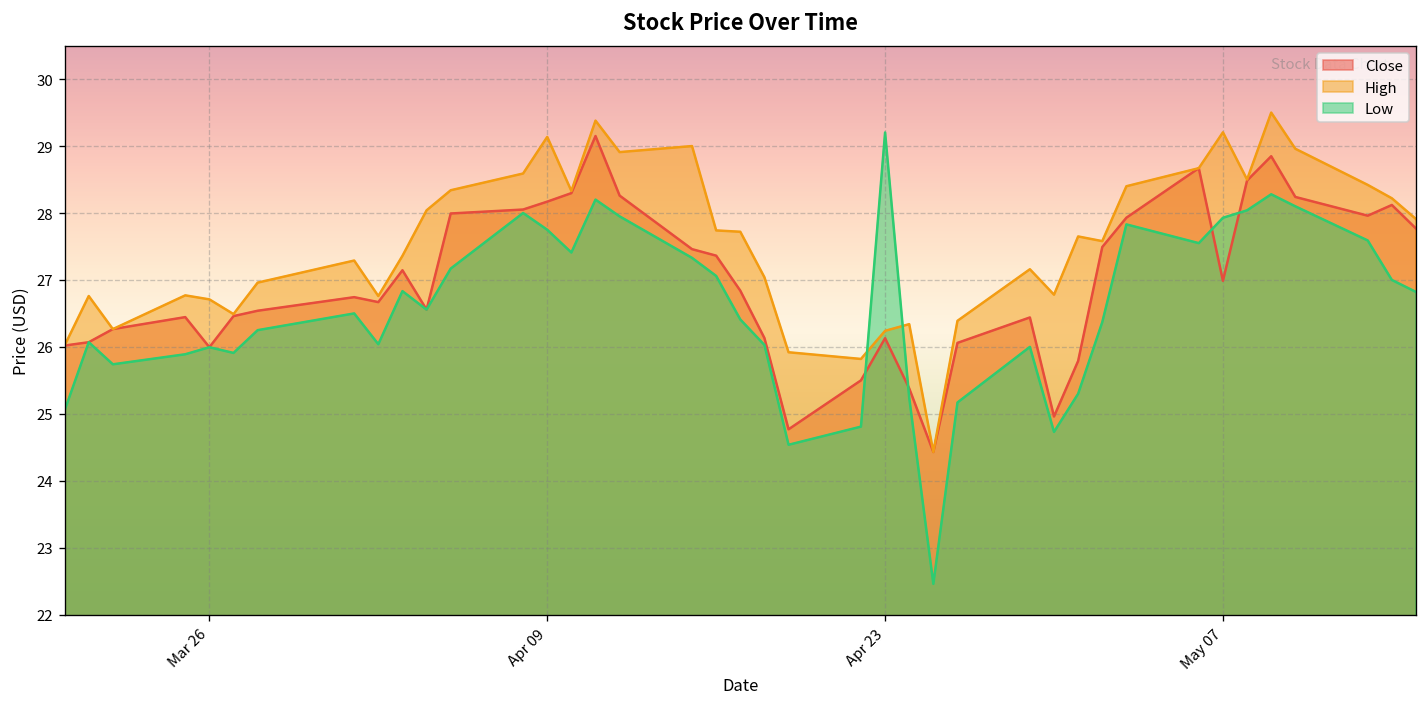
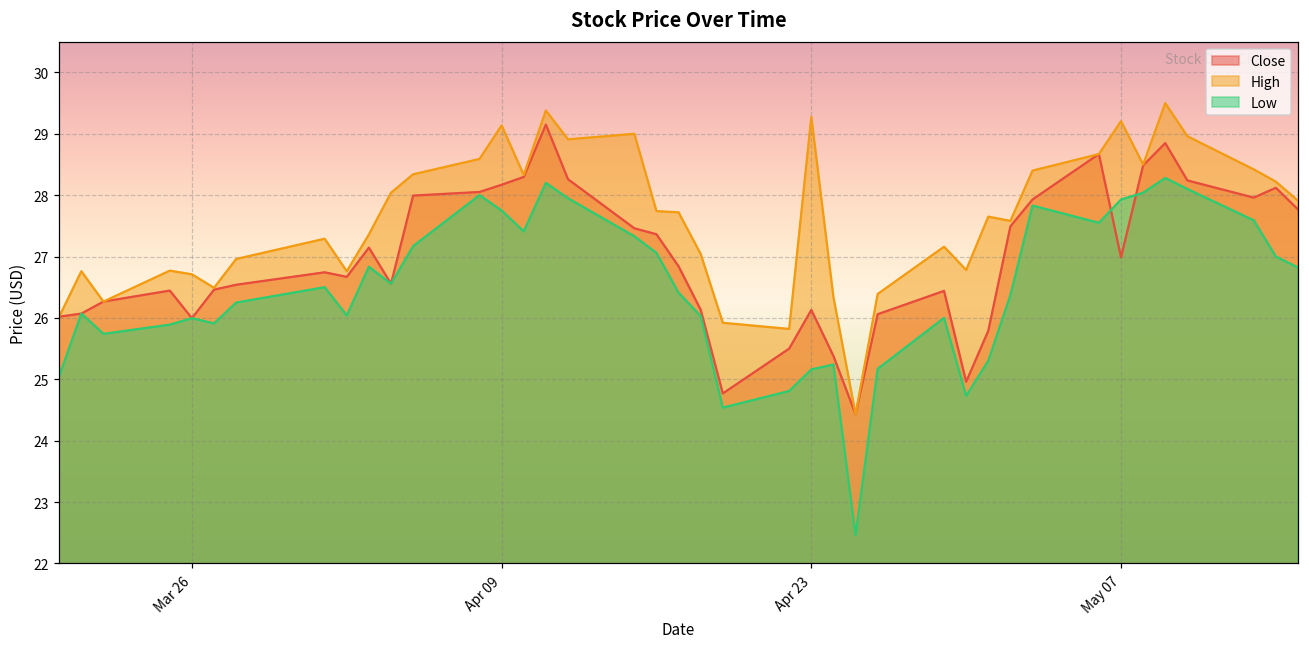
  {
    "Close": {
      "Apr 09": 28.2,
      "Apr 23": 26.1,
      "May 07": 27.0
    },
    "High": {
      "Mar 26": 26.7,
      "Apr 09": 29.1,
-     "Apr 23": 26.2,
+     "Apr 23": 29.3,
      "May 07": 29.2
    },
    "Low": {
      "Apr 09": 27.8,
-     "Apr 23": 29.2,
+     "Apr 23": 25.2,
      "May 07": 27.9
    }
  }
